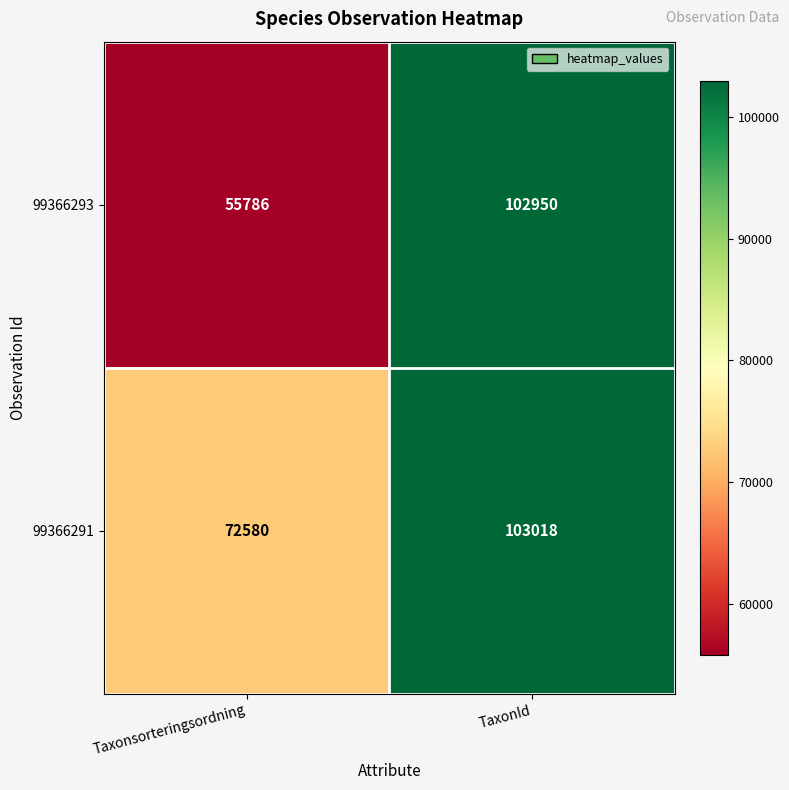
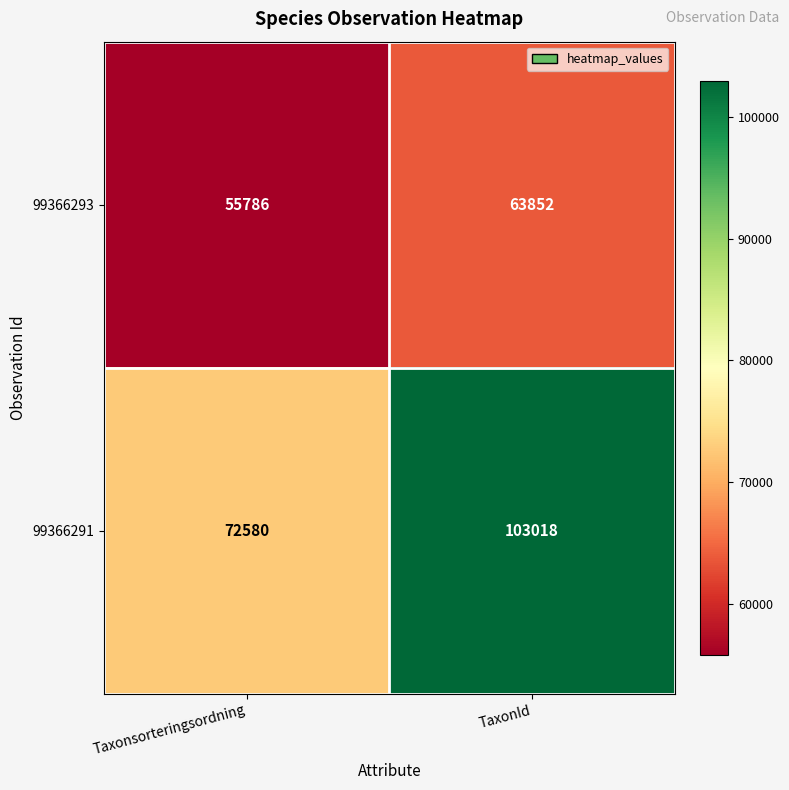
  {
    "99366293": {
      "Taxonsorteringsordning": 55786,
-     "TaxonId": 102950
+     "TaxonId": 63852
    },
    "99366291": {
      "Taxonsorteringsordning": 72580,
      "TaxonId": 103018
    }
  }
